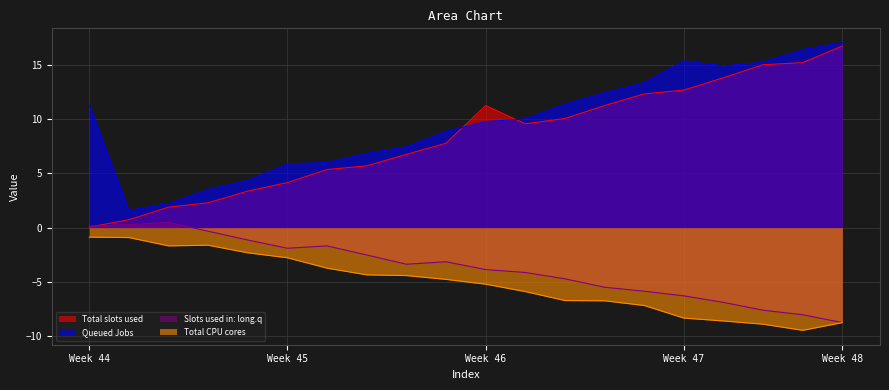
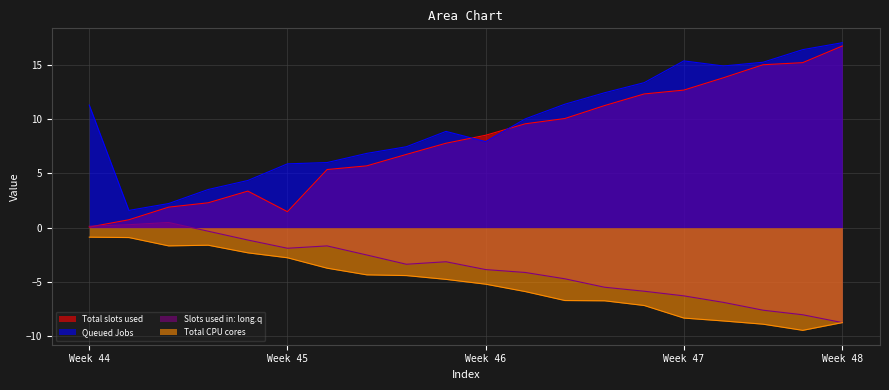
  {
    "Total slots used": {
-     "Week 45": 4.2,
-     "Week 46": 11.3,
+     "Week 45": 1.5,
+     "Week 46": 8.5,
      "Week 47": 12.7,
      "Week 48": 16.8
    },
    "Queued Jobs": {
      "Week 44": 11.3,
      "Week 45": 5.9,
-     "Week 46": 9.8,
+     "Week 46": 7.9,
      "Week 47": 15.4,
      "Week 48": 17.1
    }
  }
